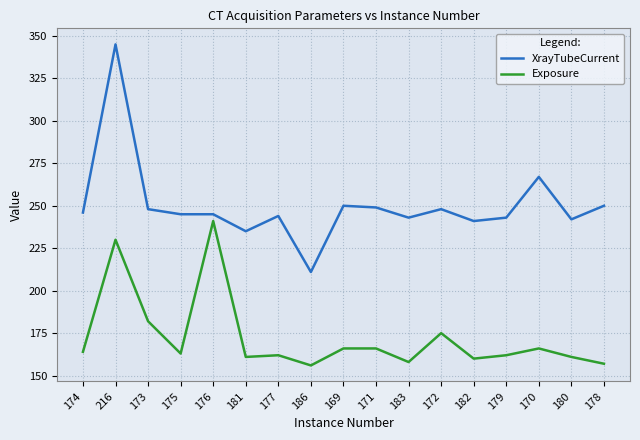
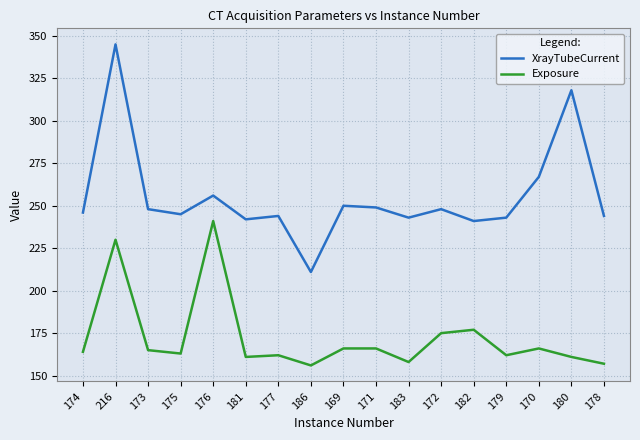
  {
    "XrayTubeCurrent": {
      "174": 246,
      "216": 345,
      "173": 248,
      "175": 245,
-     "176": 245,
-     "181": 235,
+     "176": 256,
+     "181": 242,
      "177": 244,
      "186": 211,
      "169": 250,
      "171": 249,
      "183": 243,
      "172": 248,
      "182": 241,
      "179": 243,
      "170": 267,
-     "180": 242,
-     "178": 250
+     "180": 318,
+     "178": 244
    },
    "Exposure": {
      "174": 164,
      "216": 230,
-     "173": 182,
+     "173": 165,
      "175": 163,
      "176": 241,
      "181": 161,
      "177": 162,
      "186": 156,
      "169": 166,
      "171": 166,
      "183": 158,
      "172": 175,
-     "182": 160,
+     "182": 177,
      "179": 162,
      "170": 166,
      "180": 161,
      "178": 157
    }
  }
